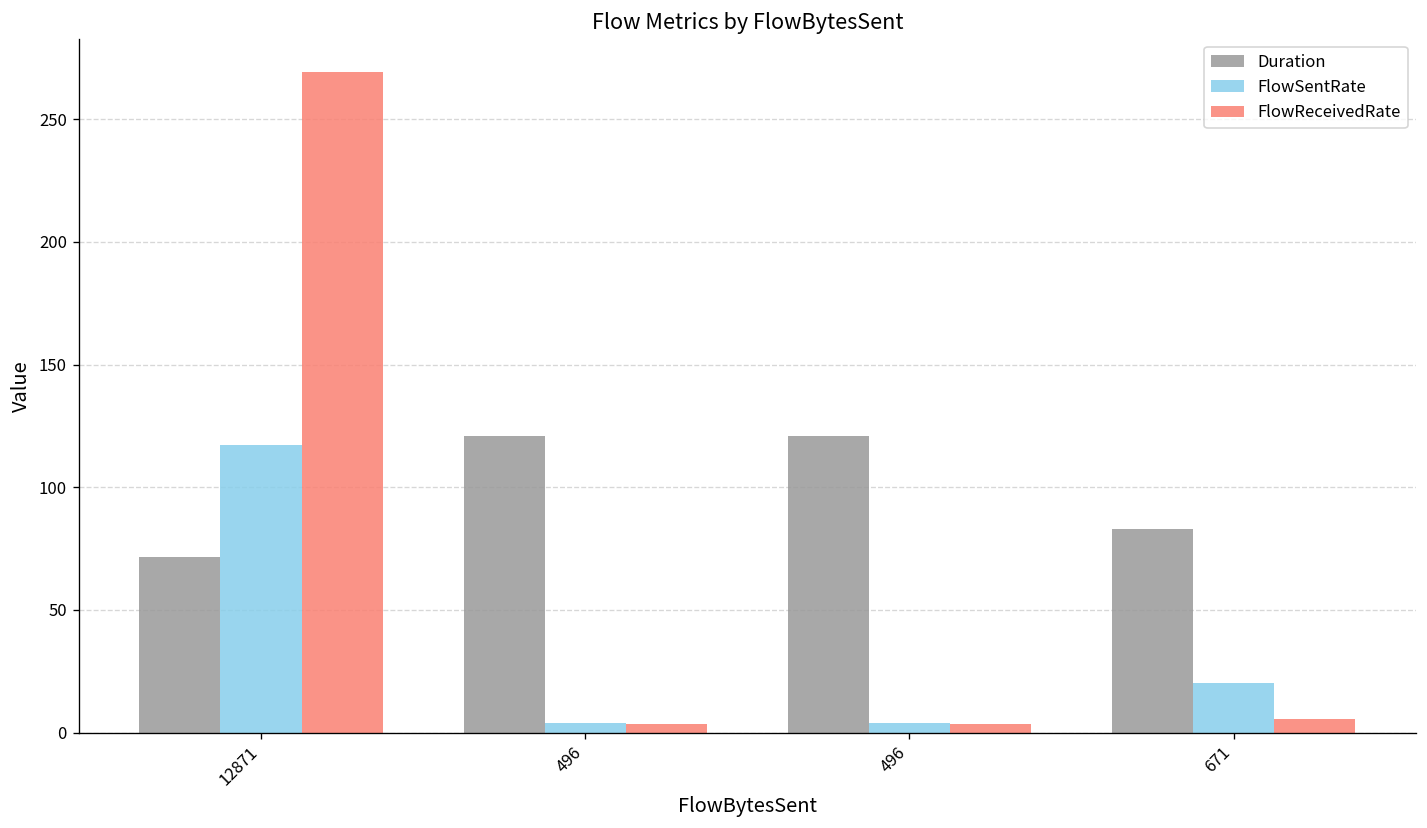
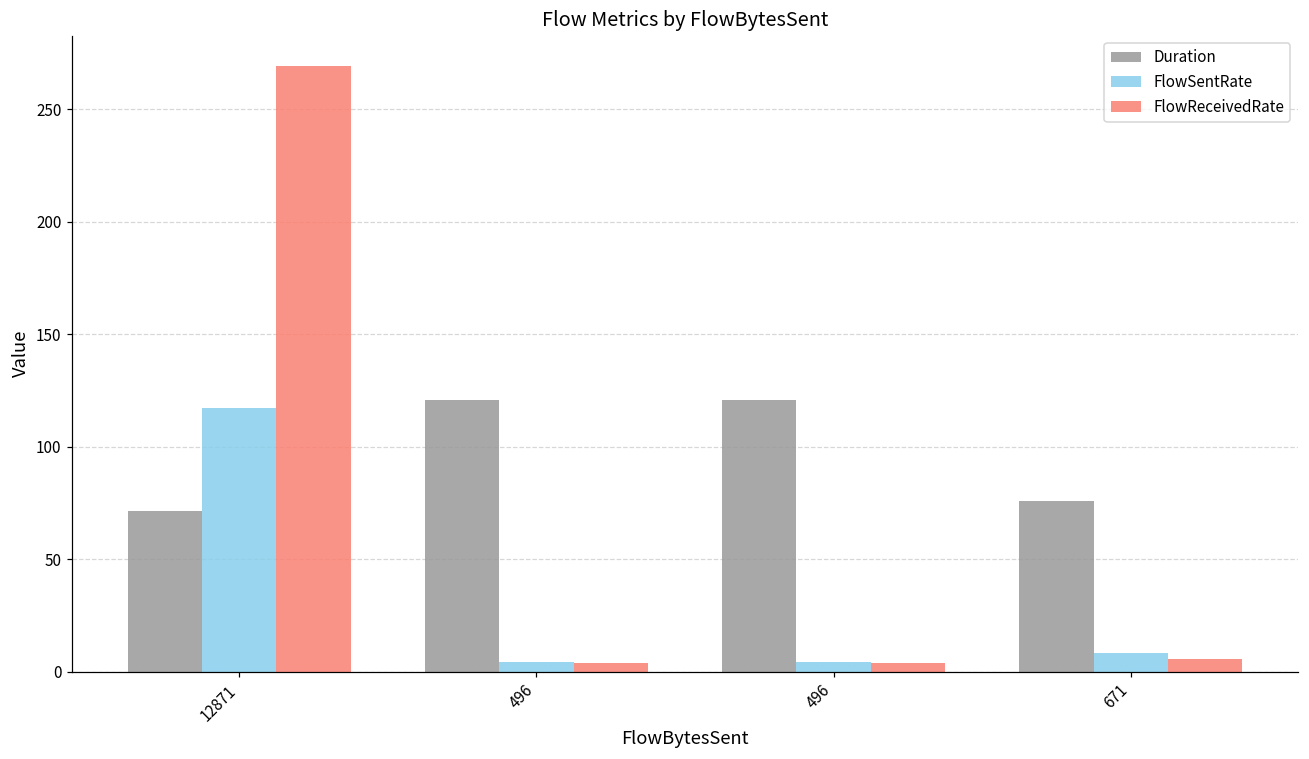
  {
    "Duration": {
      "12871": 71,
-     "671": 83
+     "671": 76
    },
    "FlowSentRate": {
      "12871": 117,
-     "671": 20
+     "671": 8
    },
    "FlowReceivedRate": {
      "12871": 269,
      "671": 6
    }
  }
